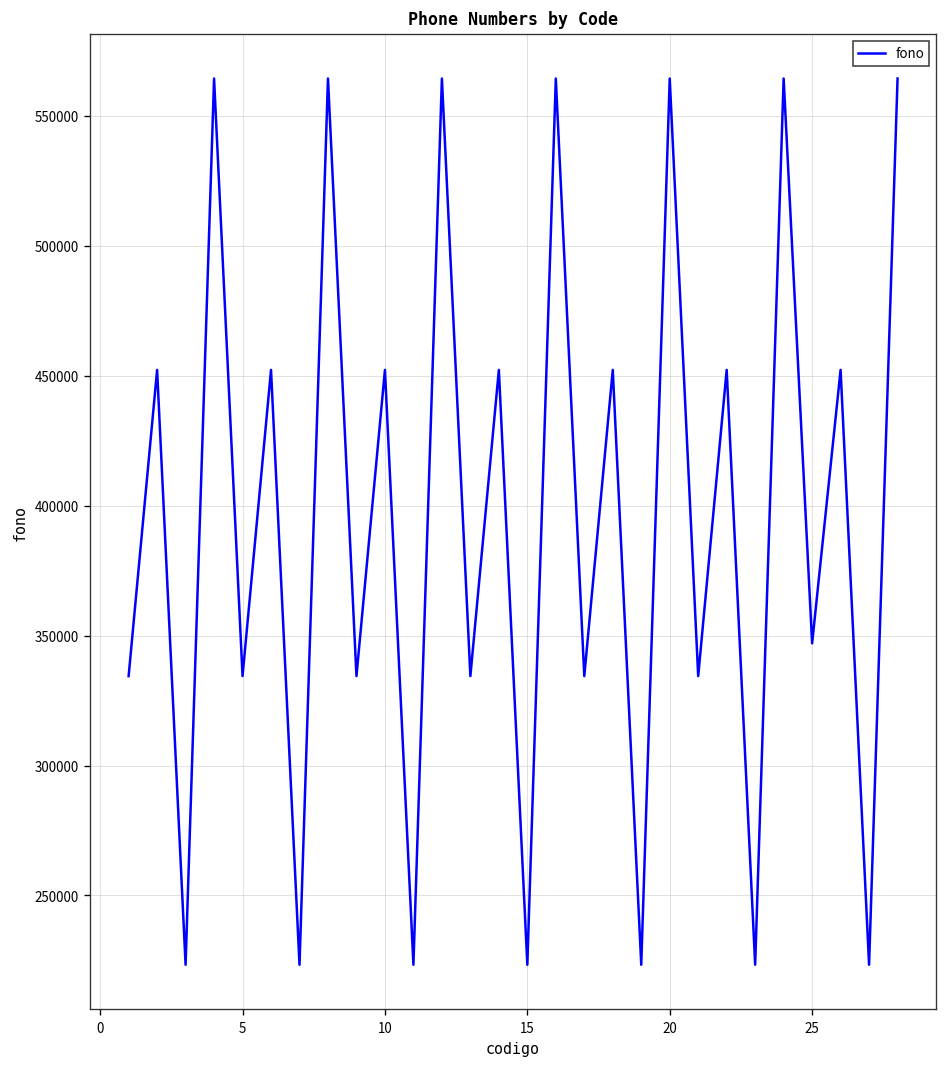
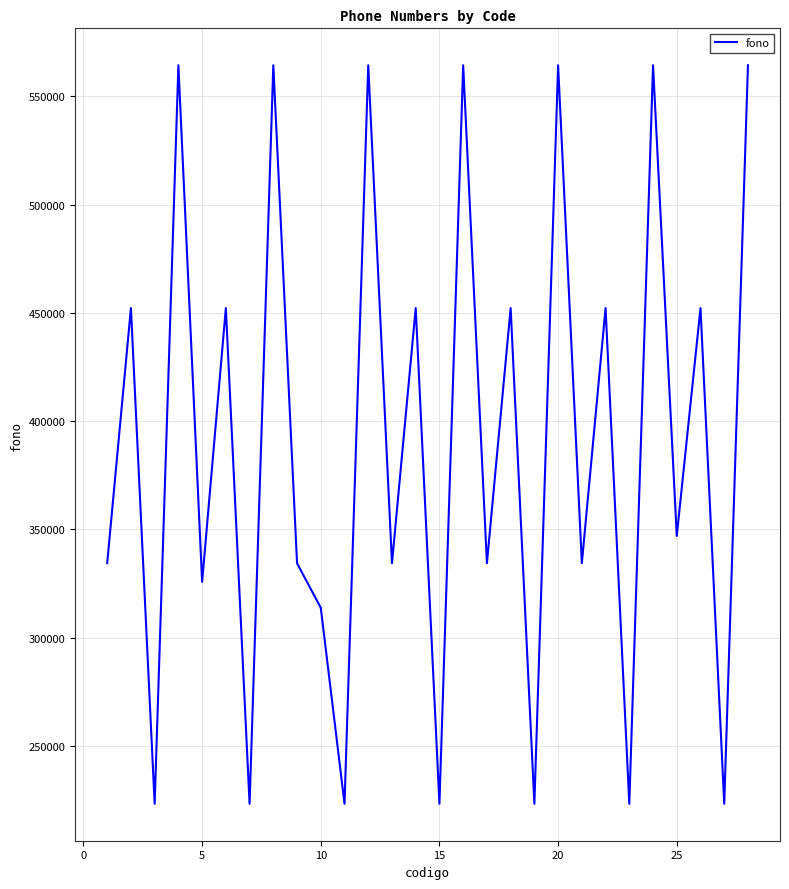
  {
-   "5": 334000,
-   "10": 452000,
+   "5": 326000,
+   "10": 314000,
    "15": 223000,
    "20": 564000,
    "25": 347000
  }
